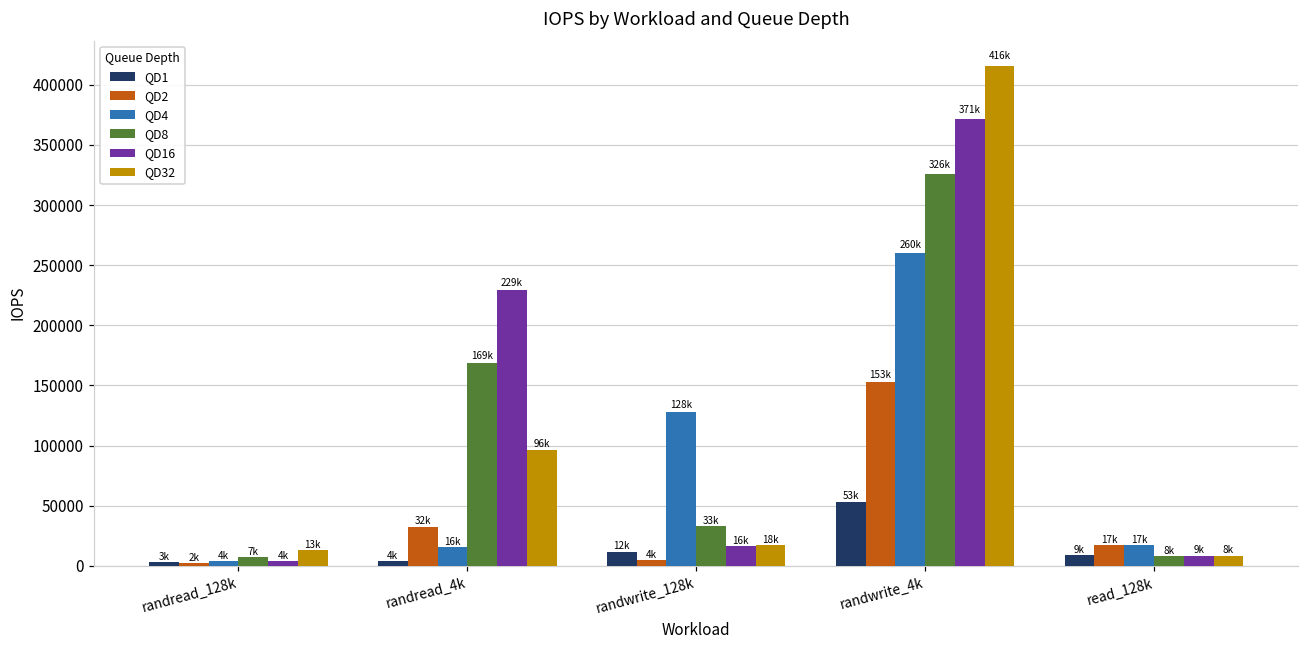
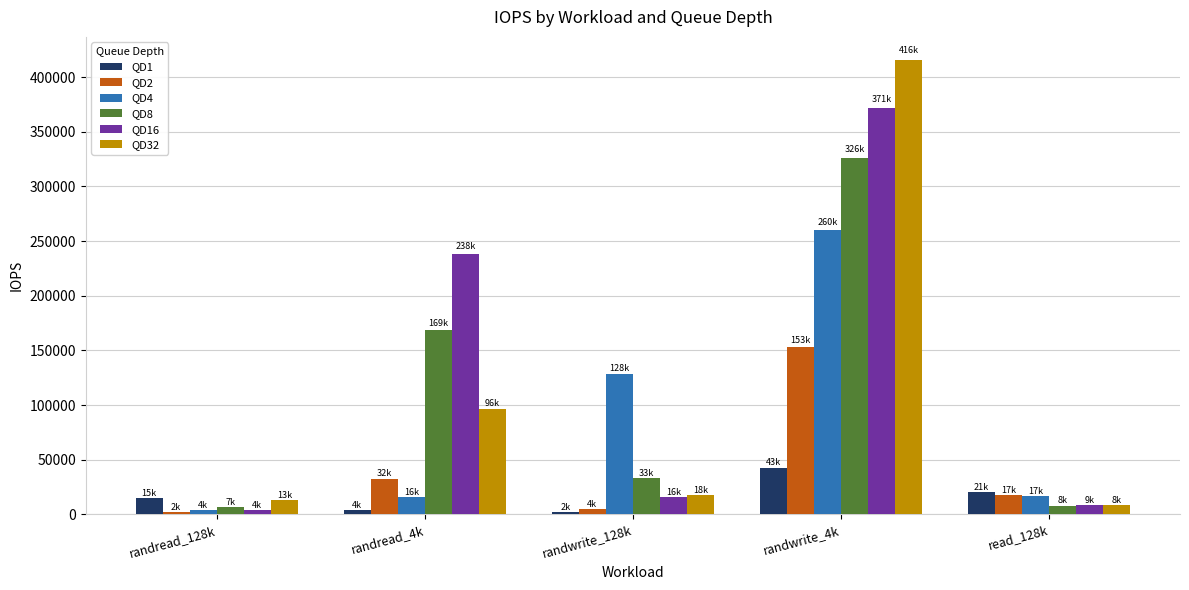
  {
    "QD1": {
-     "randread_128k": "3k",
+     "randread_128k": "15k",
      "randread_4k": "4k",
-     "randwrite_128k": "12k",
-     "randwrite_4k": "53k",
-     "read_128k": "9k"
+     "randwrite_128k": "2k",
+     "randwrite_4k": "43k",
+     "read_128k": "21k"
    },
    "QD4": {
      "randread_128k": "4k",
      "randread_4k": "16k",
      "randwrite_128k": "128k",
      "randwrite_4k": "260k",
      "read_128k": "17k"
    },
    "QD8": {
      "randread_128k": "7k",
      "randread_4k": "169k",
      "randwrite_128k": "33k",
      "randwrite_4k": "326k",
      "read_128k": "8k"
    },
    "QD16": {
      "randread_128k": "4k",
-     "randread_4k": "229k",
+     "randread_4k": "238k",
      "randwrite_128k": "16k",
      "randwrite_4k": "371k",
      "read_128k": "9k"
    }
  }
